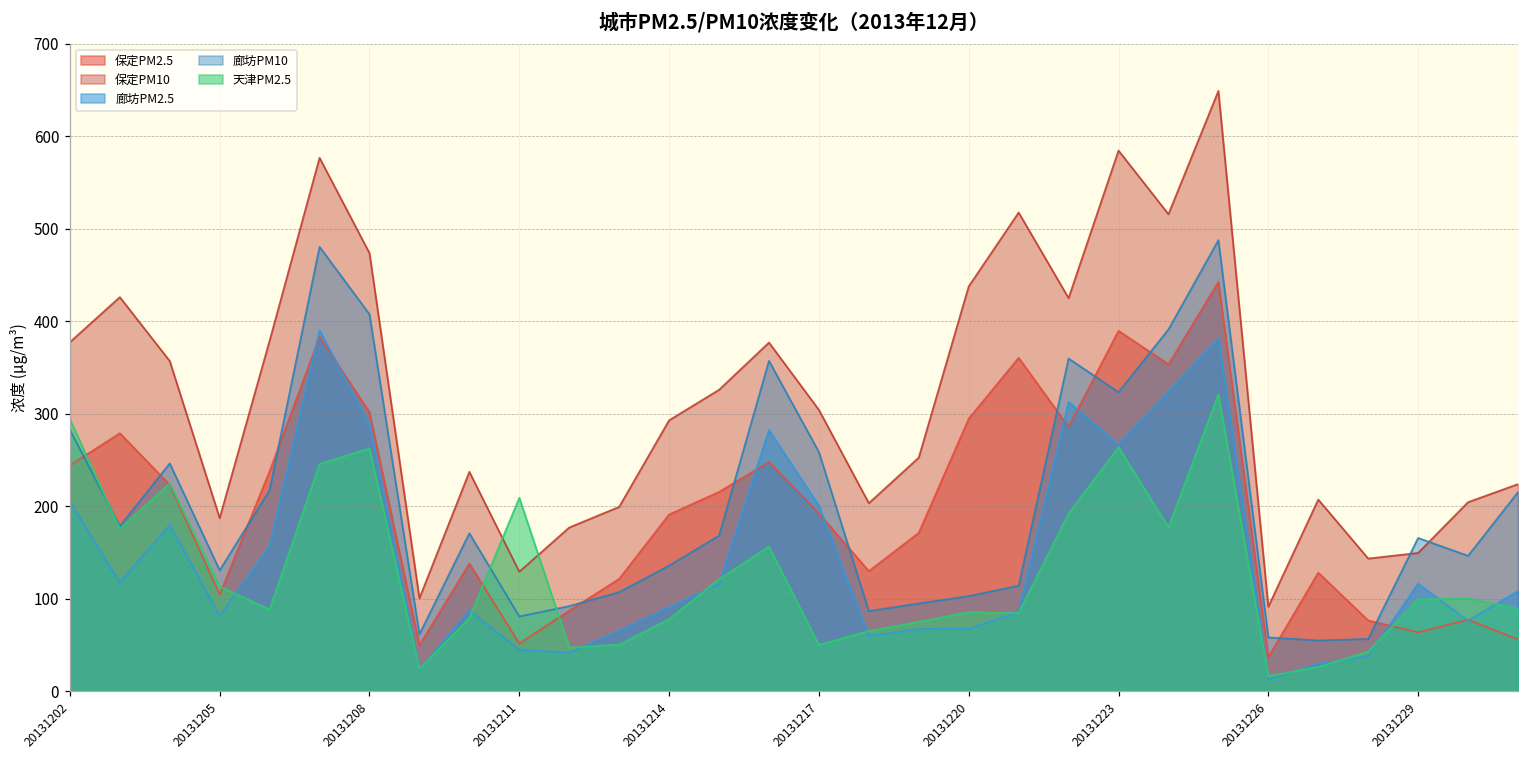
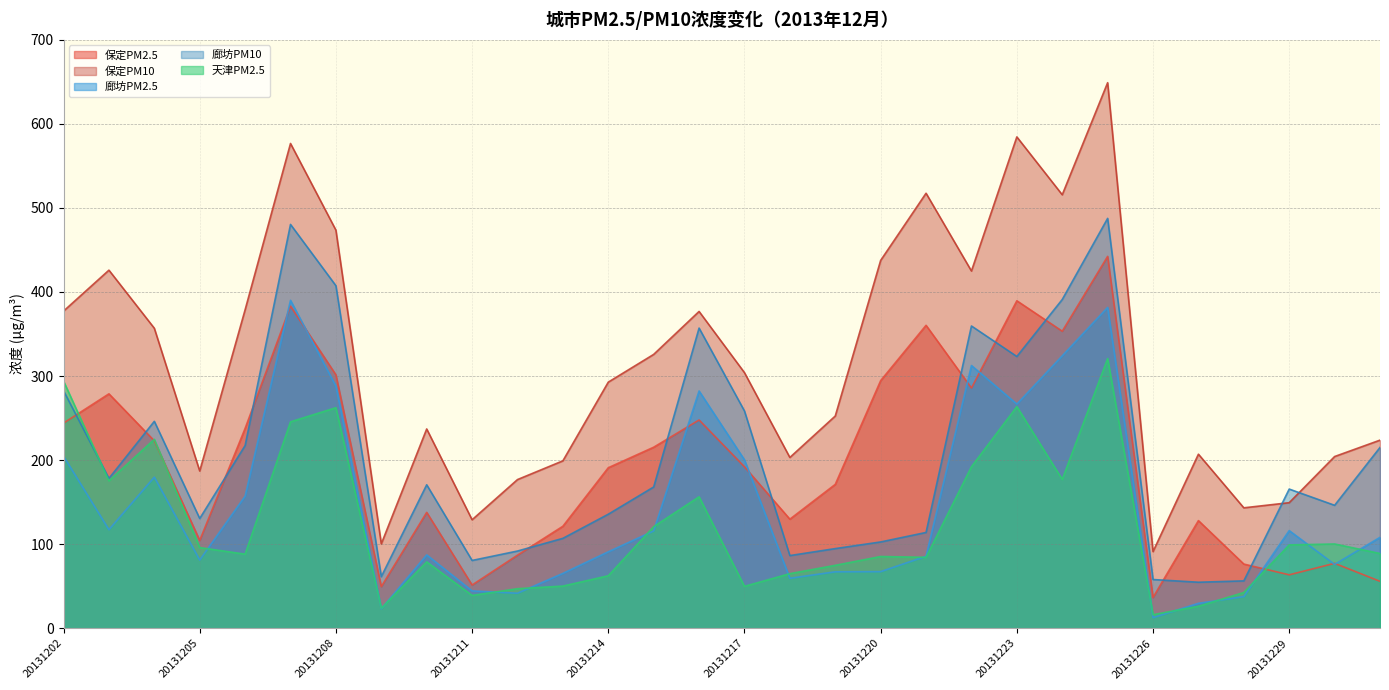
  {
    "天津PM2.5": {
      "20131202": 290,
-     "20131205": 110,
+     "20131205": 100,
      "20131208": 260,
-     "20131211": 210,
-     "20131214": 80,
+     "20131211": 40,
+     "20131214": 60,
      "20131217": 50,
      "20131220": 90,
      "20131226": 20,
      "20131229": 100
    }
  }
